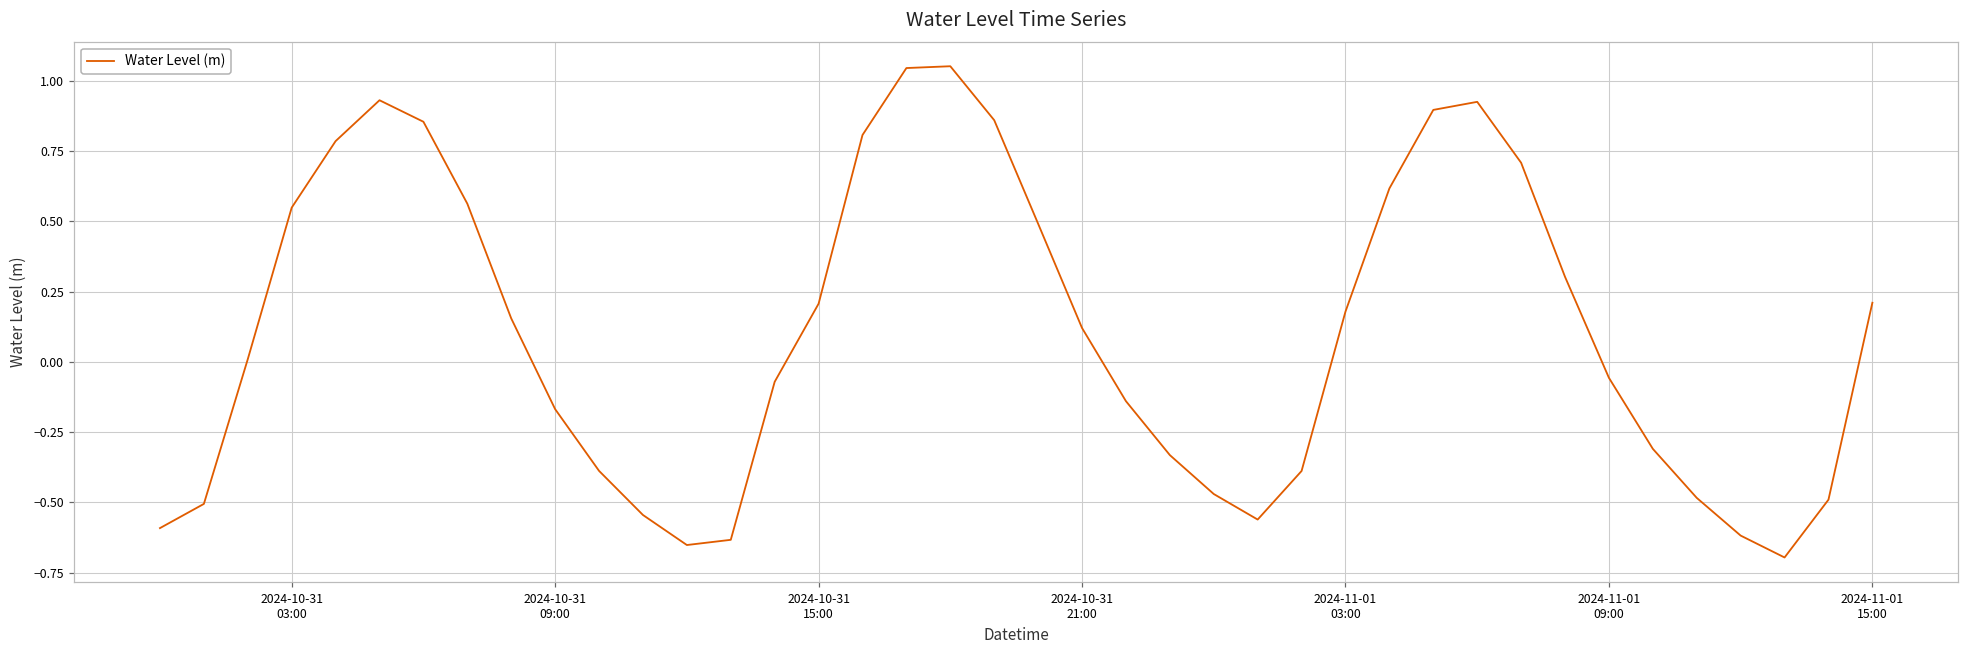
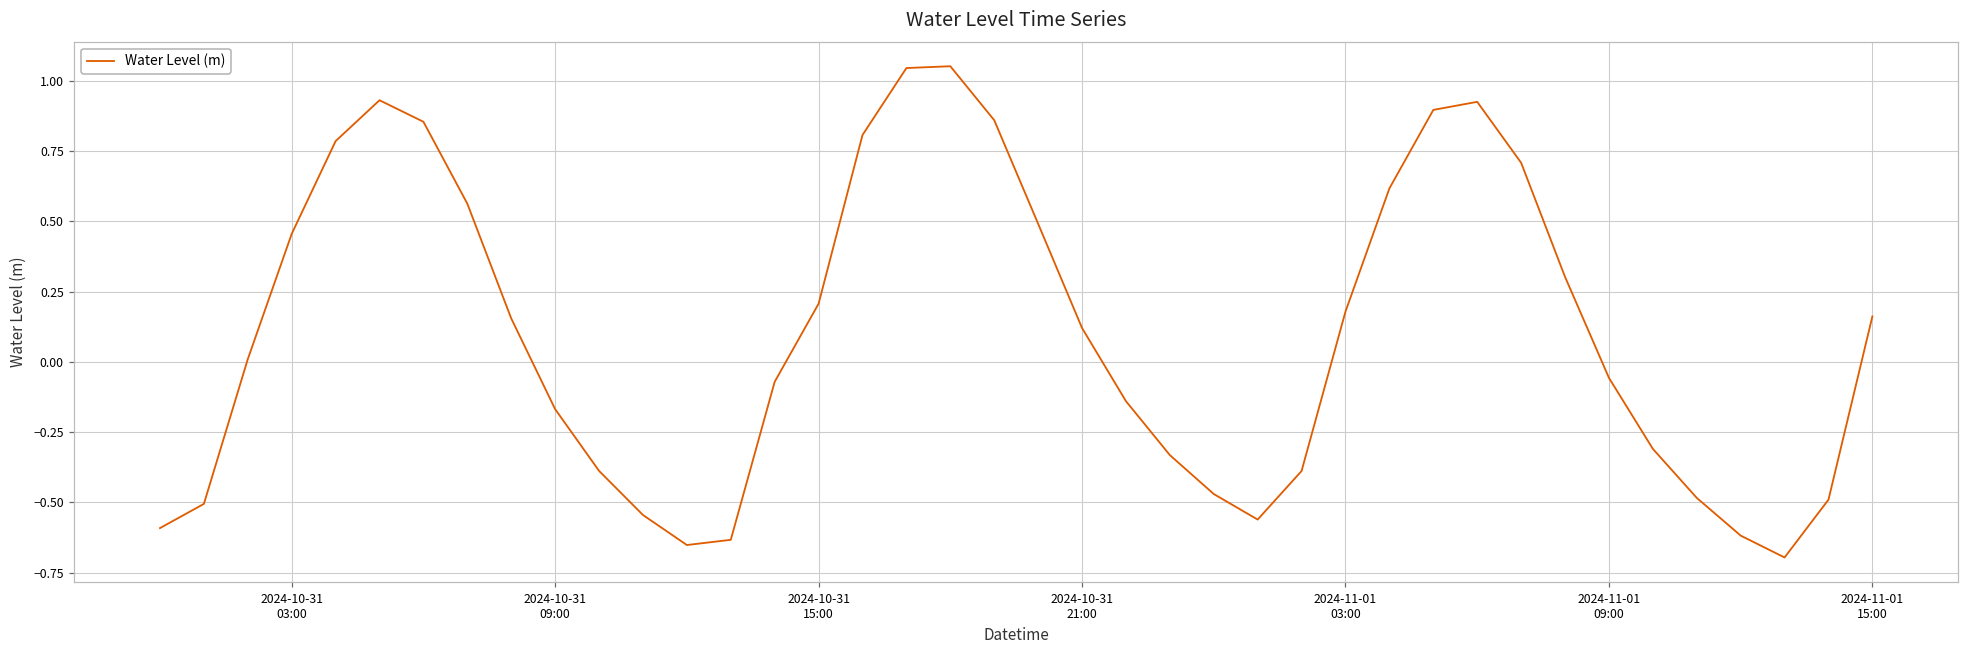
  {
-   "2024-10-31 03:00": 0.55,
+   "2024-10-31 03:00": 0.46,
    "2024-10-31 09:00": -0.17,
    "2024-10-31 15:00": 0.21,
    "2024-10-31 21:00": 0.12,
    "2024-11-01 03:00": 0.18,
    "2024-11-01 09:00": -0.06,
-   "2024-11-01 15:00": 0.21
+   "2024-11-01 15:00": 0.16
  }
